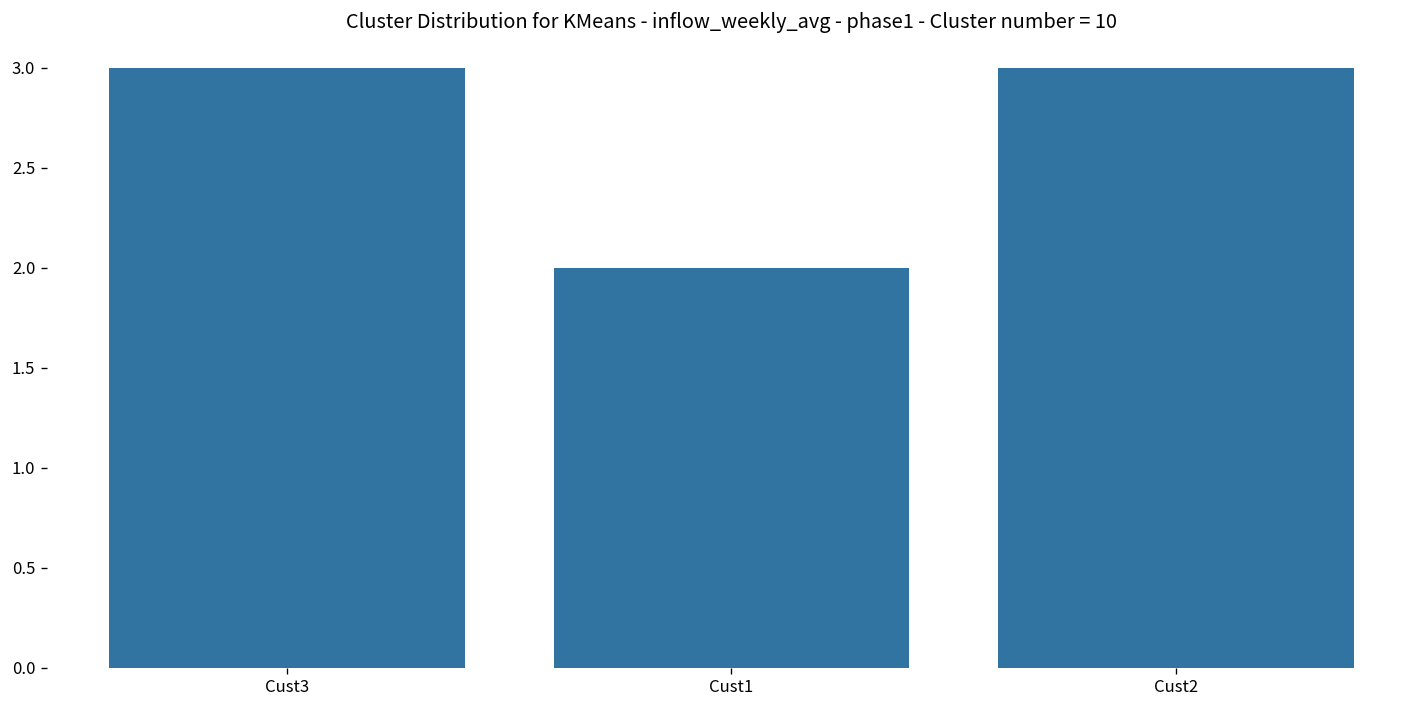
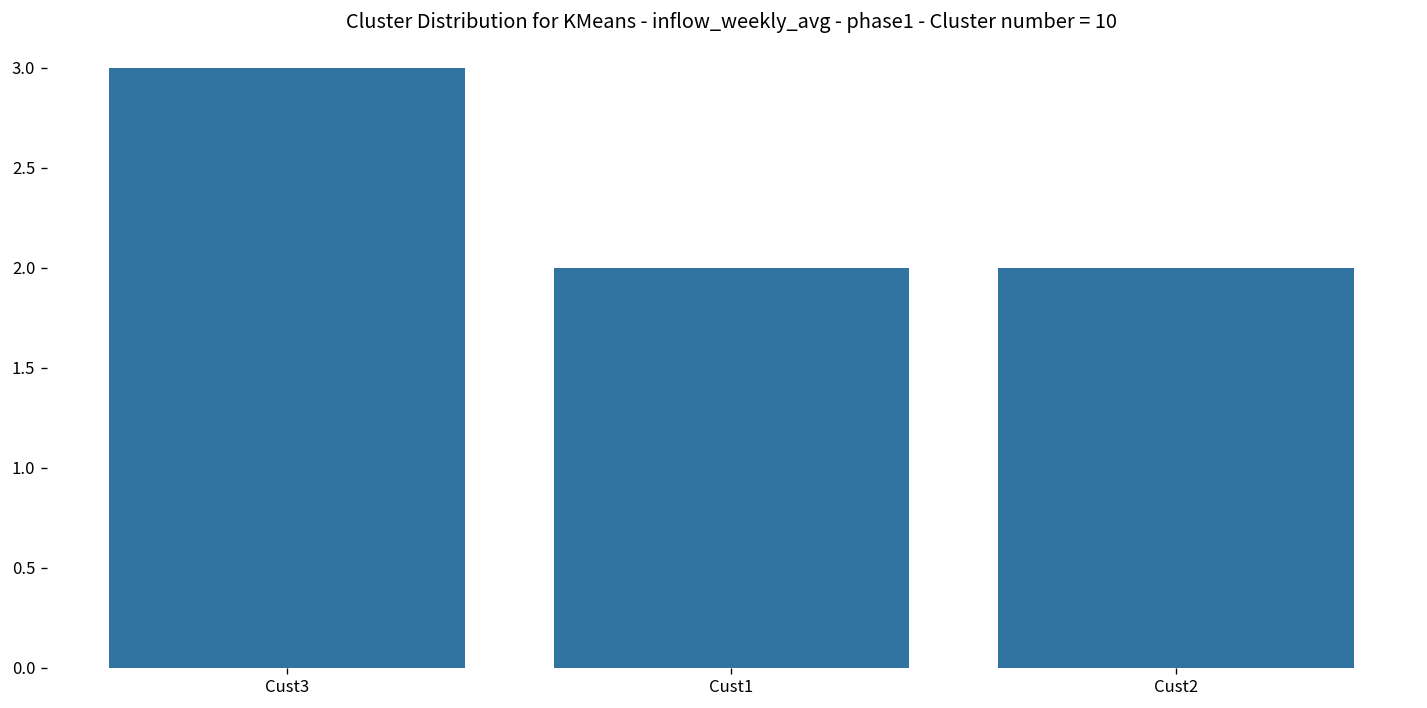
  {
    "Cust3": 3,
    "Cust1": 2,
-   "Cust2": 3
+   "Cust2": 2
  }
